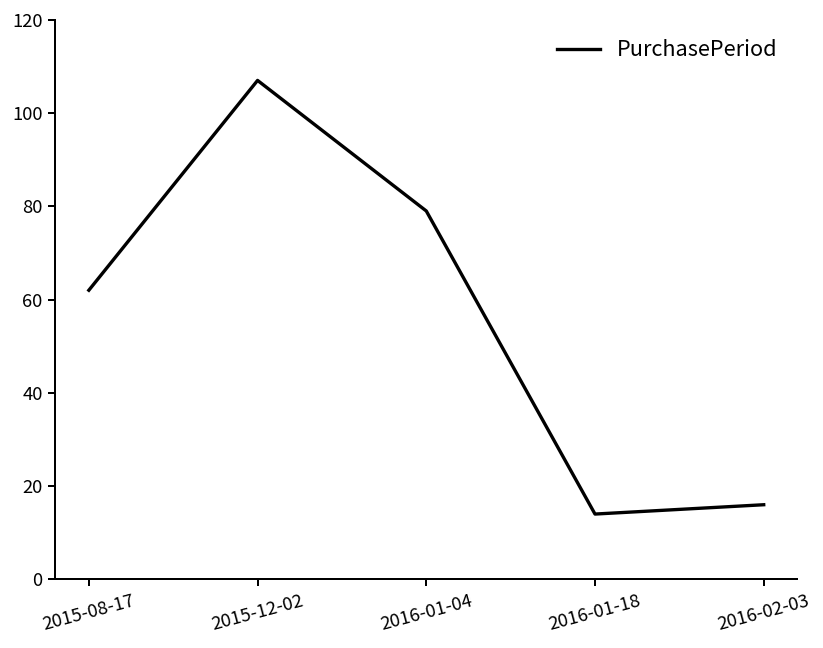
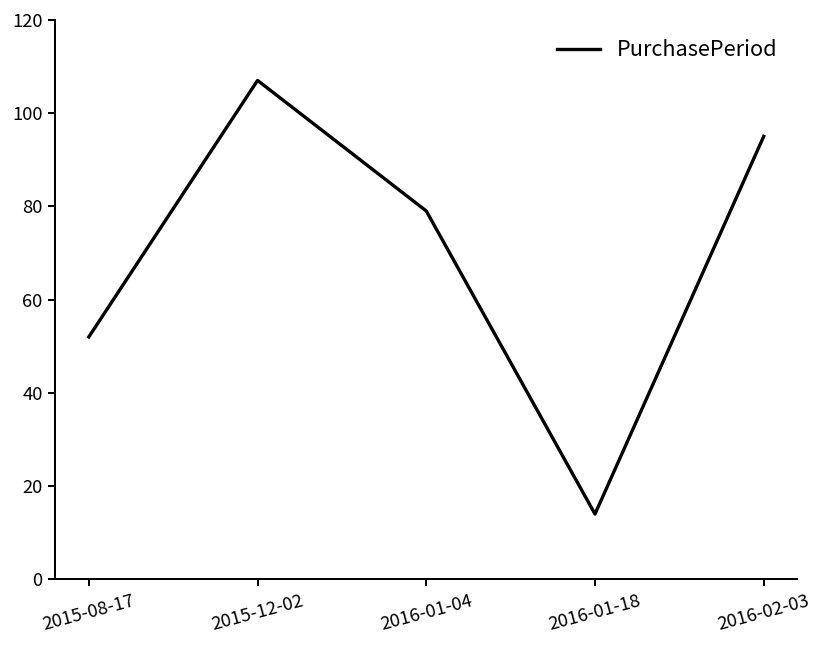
  {
-   "2015-08-17": 62,
+   "2015-08-17": 52,
    "2015-12-02": 107,
    "2016-01-04": 79,
    "2016-01-18": 14,
-   "2016-02-03": 16
+   "2016-02-03": 95
  }
